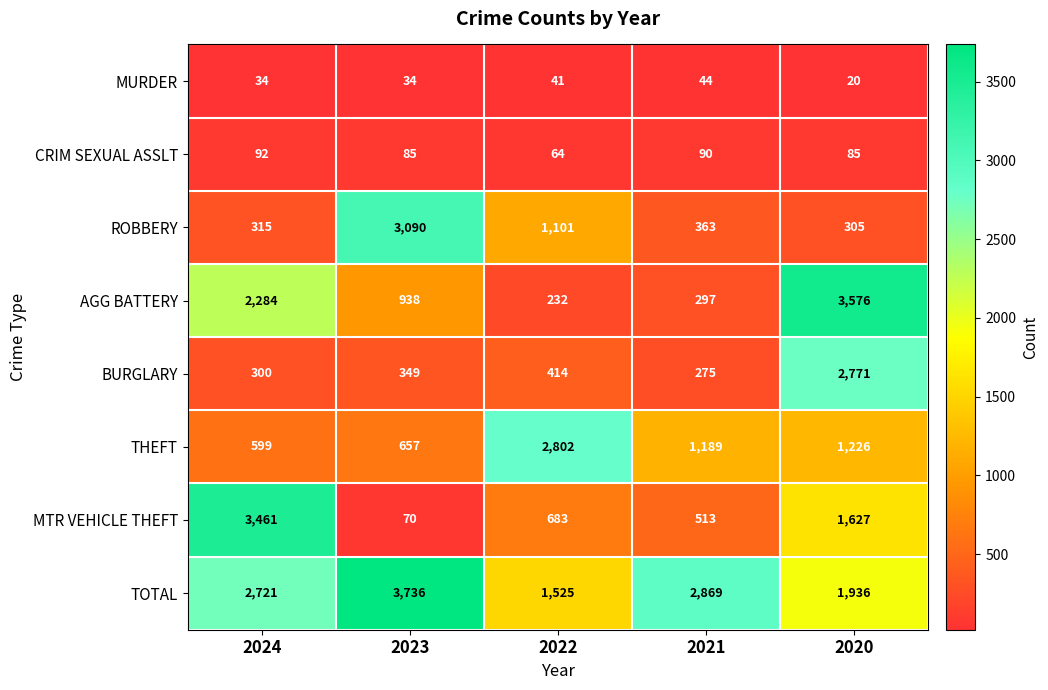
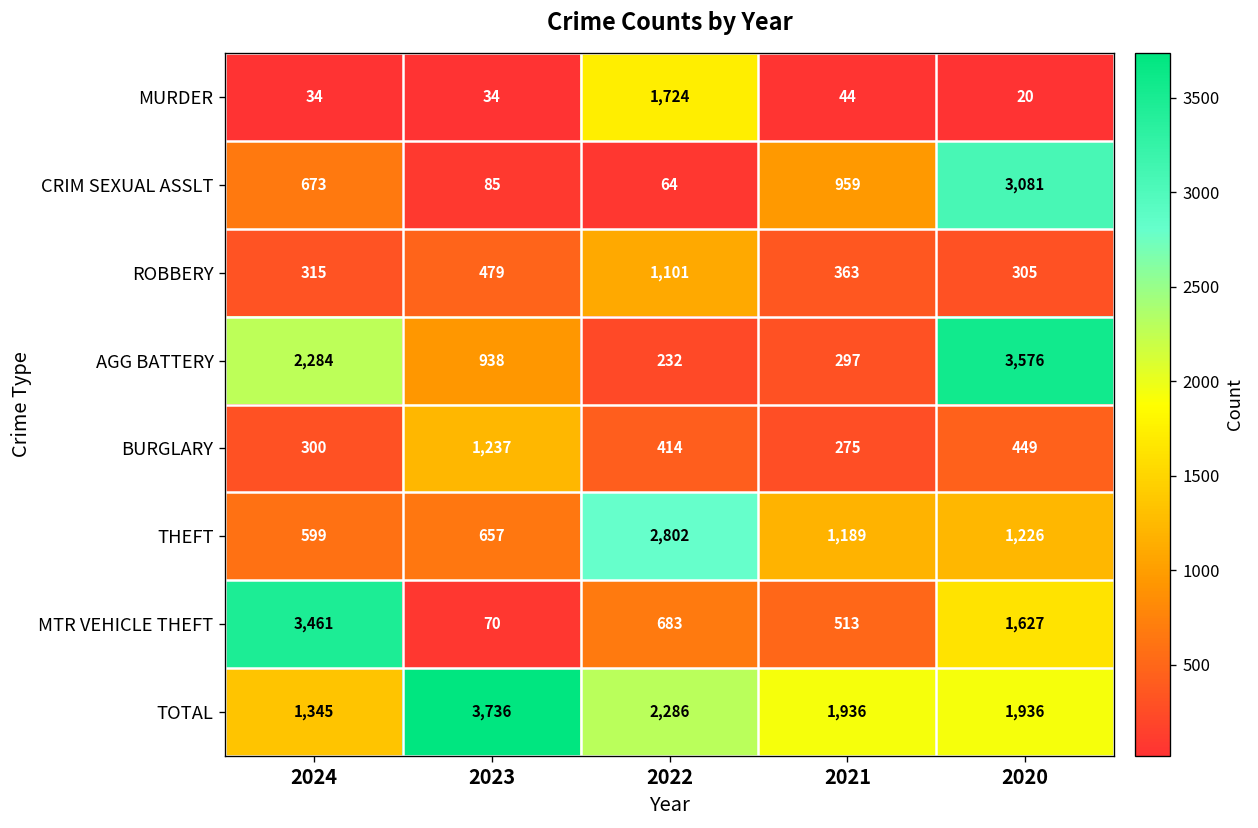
  {
    "MURDER": {
      "2024": "34",
      "2023": "34",
-     "2022": "41",
+     "2022": "1,724",
      "2021": "44",
      "2020": "20"
    },
    "CRIM SEXUAL ASSLT": {
-     "2024": "92",
+     "2024": "673",
      "2023": "85",
      "2022": "64",
-     "2021": "90",
-     "2020": "85"
+     "2021": "959",
+     "2020": "3,081"
    },
    "ROBBERY": {
      "2024": "315",
-     "2023": "3,090",
+     "2023": "479",
      "2022": "1,101",
      "2021": "363",
      "2020": "305"
    },
    "AGG BATTERY": {
      "2024": "2,284",
      "2023": "938",
      "2022": "232",
      "2021": "297",
      "2020": "3,576"
    },
    "BURGLARY": {
      "2024": "300",
-     "2023": "349",
+     "2023": "1,237",
      "2022": "414",
      "2021": "275",
-     "2020": "2,771"
+     "2020": "449"
    },
    "THEFT": {
      "2024": "599",
      "2023": "657",
      "2022": "2,802",
      "2021": "1,189",
      "2020": "1,226"
    },
    "MTR VEHICLE THEFT": {
      "2024": "3,461",
      "2023": "70",
      "2022": "683",
      "2021": "513",
      "2020": "1,627"
    },
    "TOTAL": {
-     "2024": "2,721",
+     "2024": "1,345",
      "2023": "3,736",
-     "2022": "1,525",
-     "2021": "2,869",
+     "2022": "2,286",
+     "2021": "1,936",
      "2020": "1,936"
    }
  }
